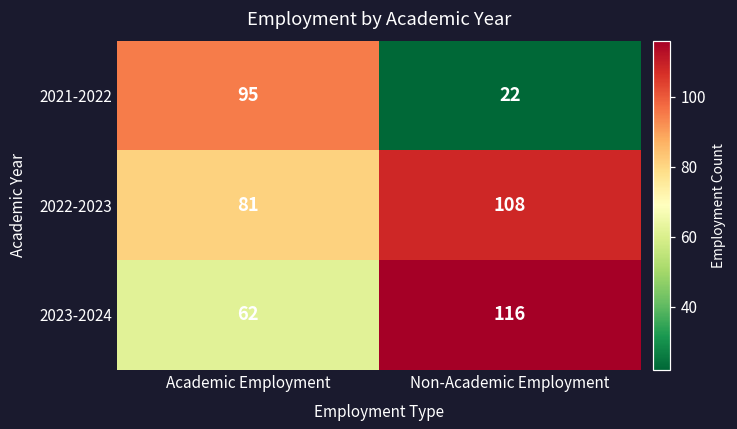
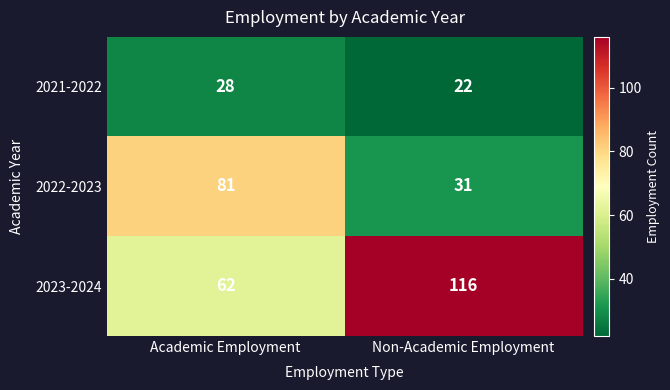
  {
    "2021-2022": {
-     "Academic Employment": 95,
+     "Academic Employment": 28,
      "Non-Academic Employment": 22
    },
    "2022-2023": {
      "Academic Employment": 81,
-     "Non-Academic Employment": 108
+     "Non-Academic Employment": 31
    },
    "2023-2024": {
      "Academic Employment": 62,
      "Non-Academic Employment": 116
    }
  }
